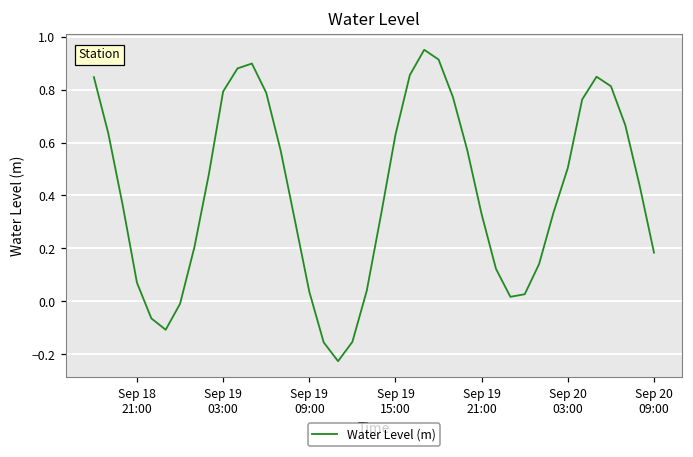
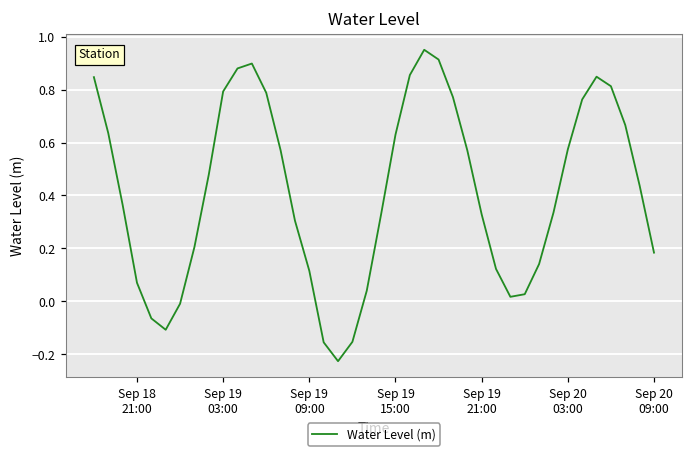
  {
    "Sep 18 21:00": 0.07,
    "Sep 19 03:00": 0.79,
-   "Sep 19 09:00": 0.04,
+   "Sep 19 09:00": 0.12,
    "Sep 19 15:00": 0.63,
    "Sep 19 21:00": 0.33,
-   "Sep 20 03:00": 0.50,
+   "Sep 20 03:00": 0.57,
    "Sep 20 09:00": 0.18
  }
